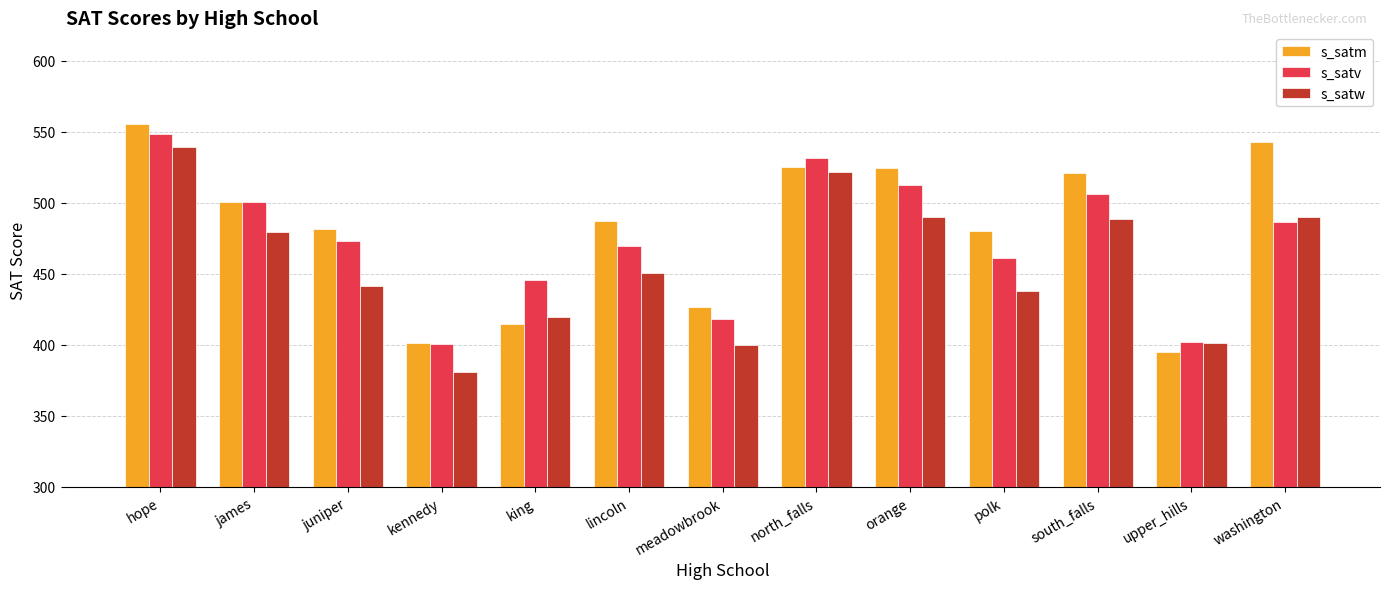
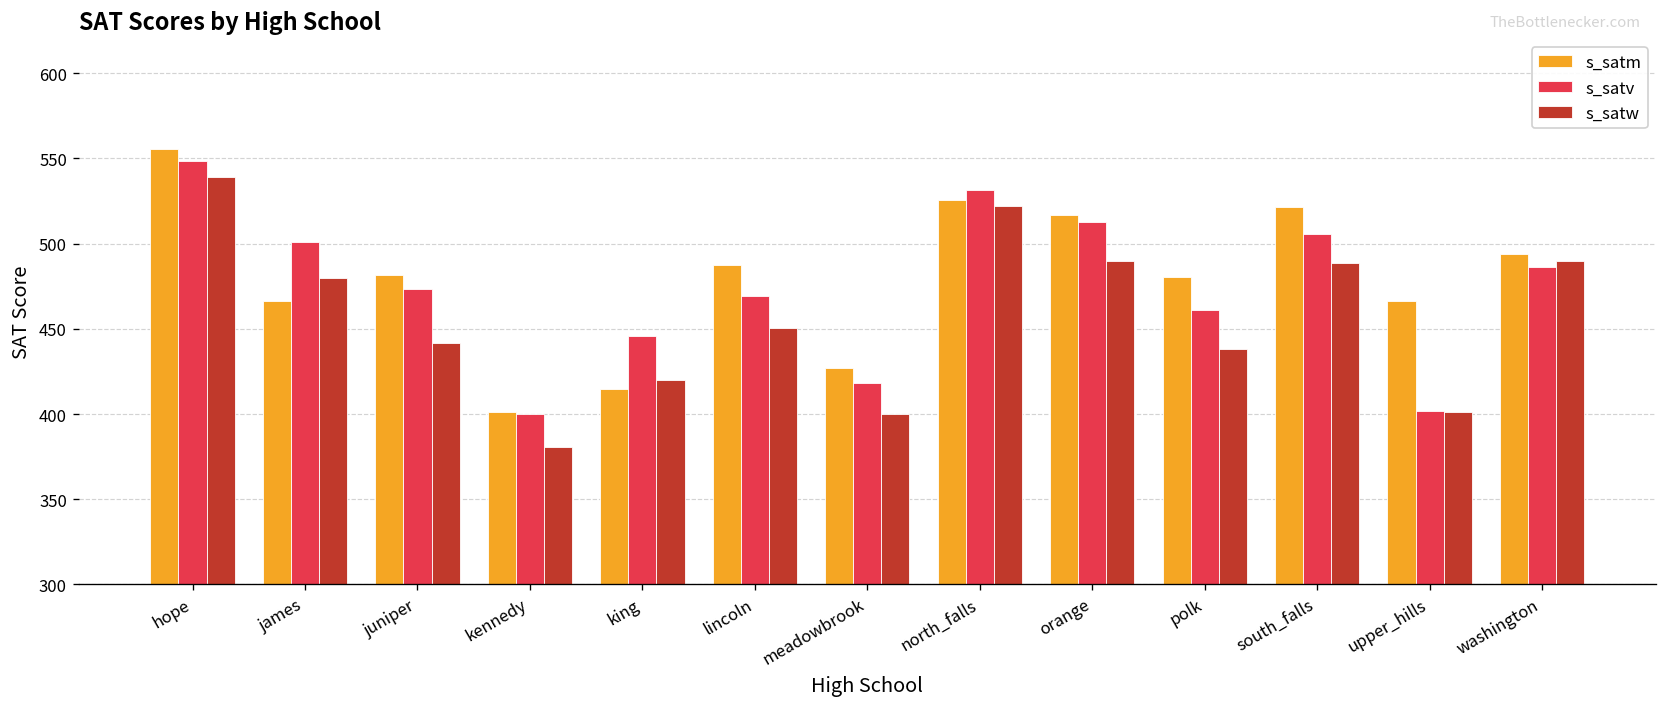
  {
    "s_satm": {
      "hope": 556,
-     "james": 501,
+     "james": 466,
      "juniper": 482,
      "kennedy": 401,
      "king": 415,
      "lincoln": 487,
      "meadowbrook": 427,
      "north_falls": 525,
-     "orange": 525,
+     "orange": 517,
      "polk": 480,
      "south_falls": 521,
-     "upper_hills": 395,
-     "washington": 543
+     "upper_hills": 466,
+     "washington": 494
    }
  }
